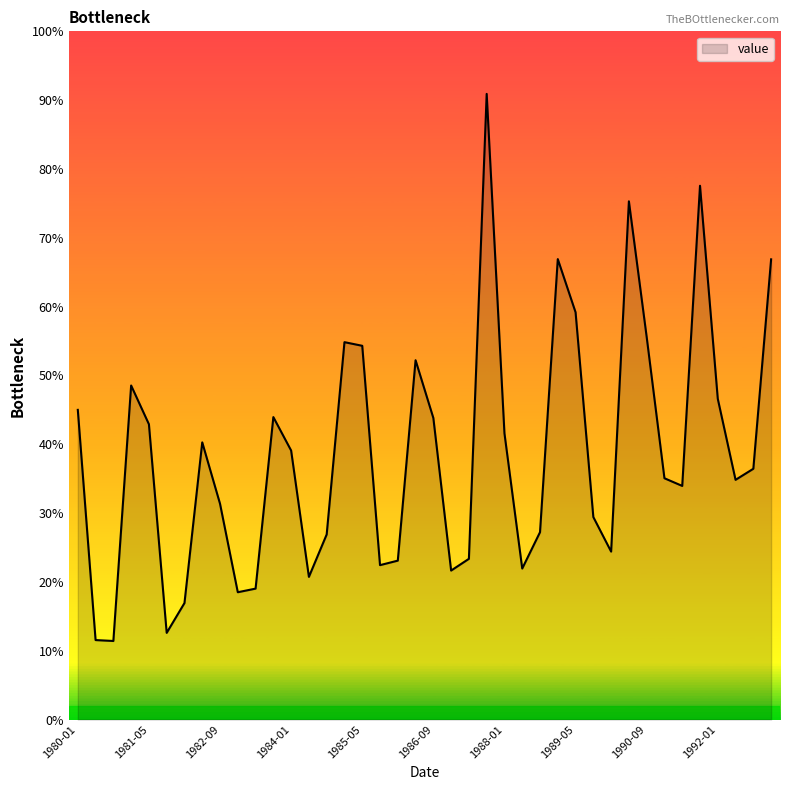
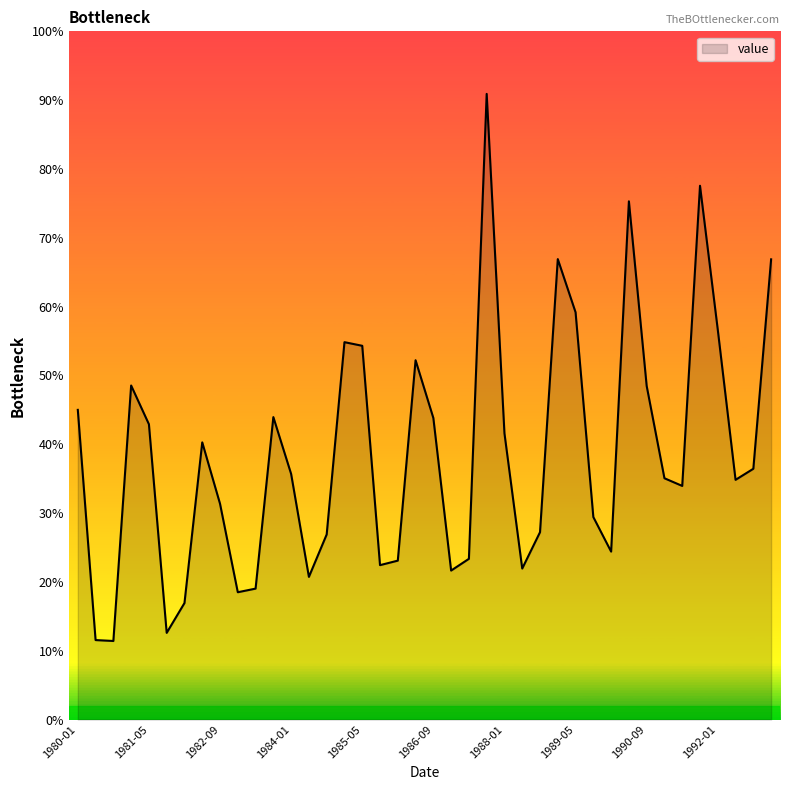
  {
    "1980-01": "45%",
    "1981-05": "43%",
    "1982-09": "31%",
-   "1984-01": "39%",
+   "1984-01": "36%",
    "1985-05": "54%",
    "1986-09": "44%",
    "1988-01": "42%",
    "1989-05": "59%",
-   "1990-09": "56%",
-   "1992-01": "47%"
+   "1990-09": "48%",
+   "1992-01": "57%"
  }
